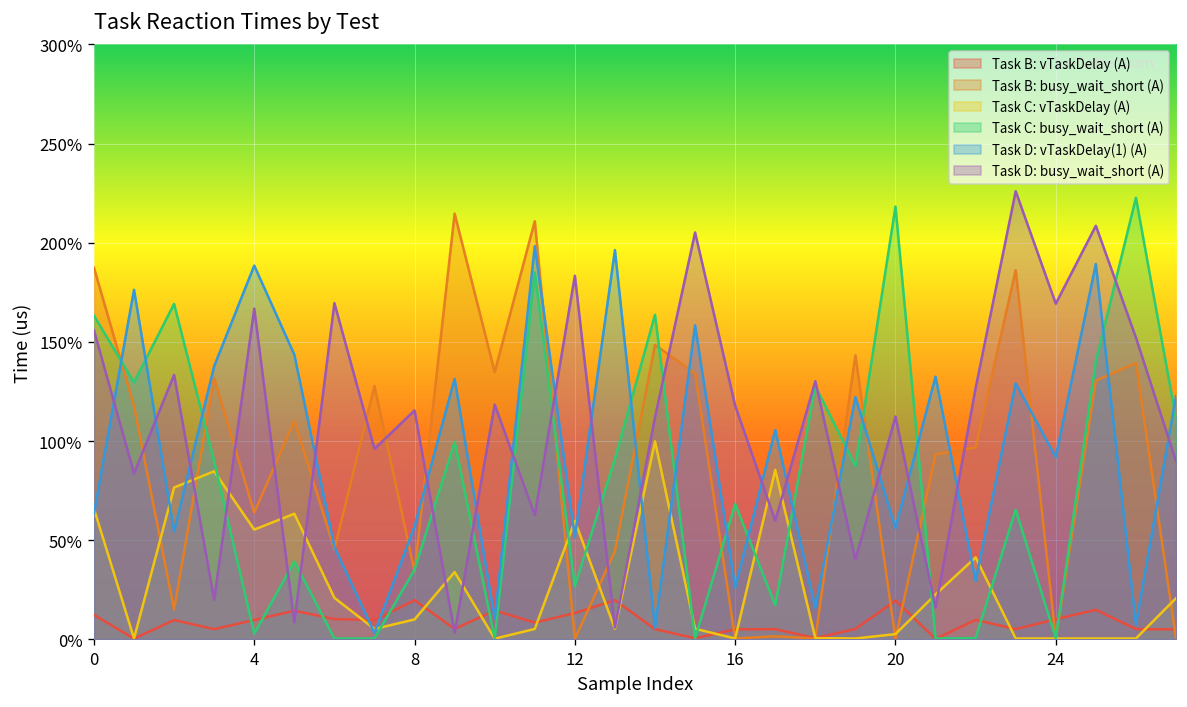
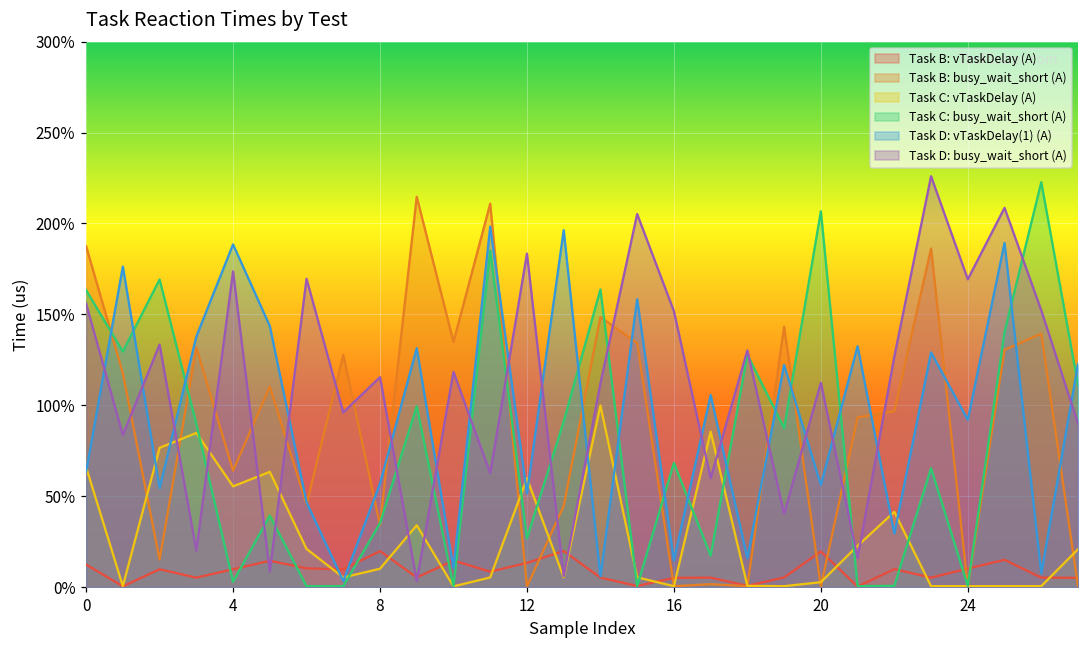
  {
    "Task C: busy_wait_short (A)": {
      "0": "163%",
      "4": "3%",
      "12": "27%",
      "16": "68%",
-     "20": "218%"
+     "20": "207%"
    },
    "Task D: vTaskDelay(1) (A)": {
      "0": "64%",
      "4": "189%",
      "8": "57%",
      "12": "52%",
-     "16": "26%",
+     "16": "15%",
      "20": "56%",
      "24": "92%"
    },
    "Task D: busy_wait_short (A)": {
      "0": "156%",
-     "4": "167%",
+     "4": "174%",
      "8": "116%",
      "12": "183%",
-     "16": "118%",
+     "16": "152%",
      "20": "112%",
      "24": "169%"
    }
  }
